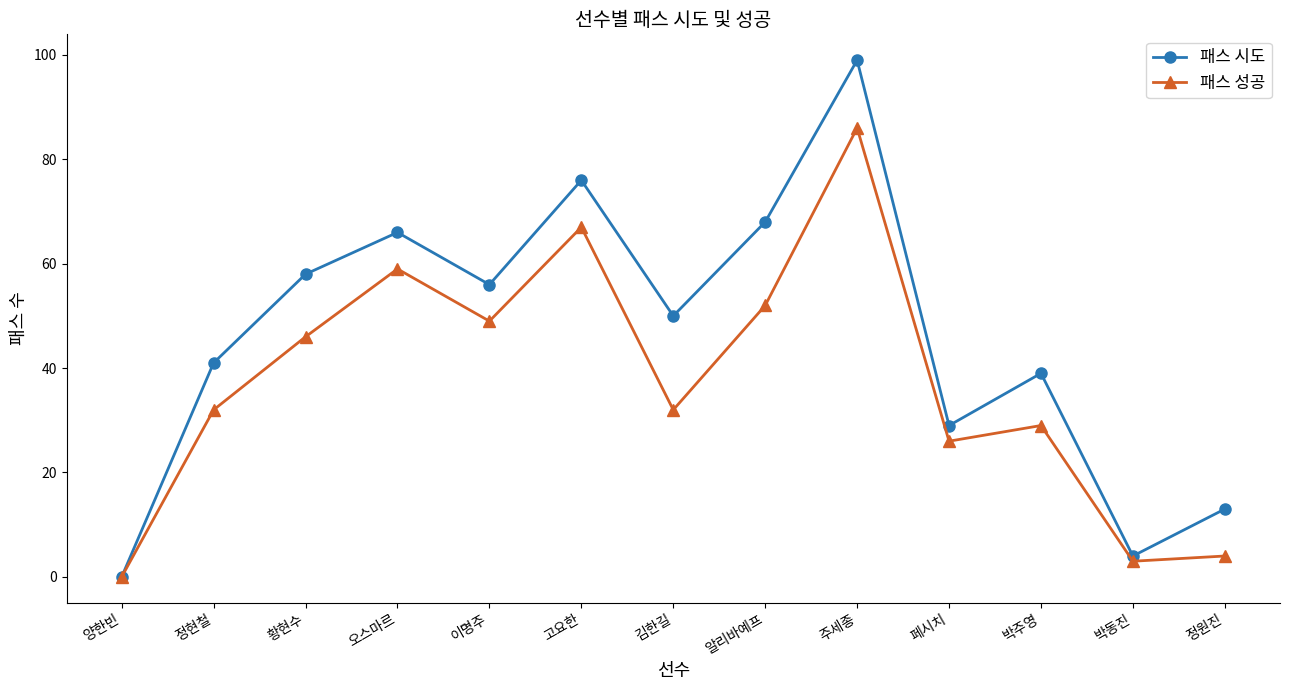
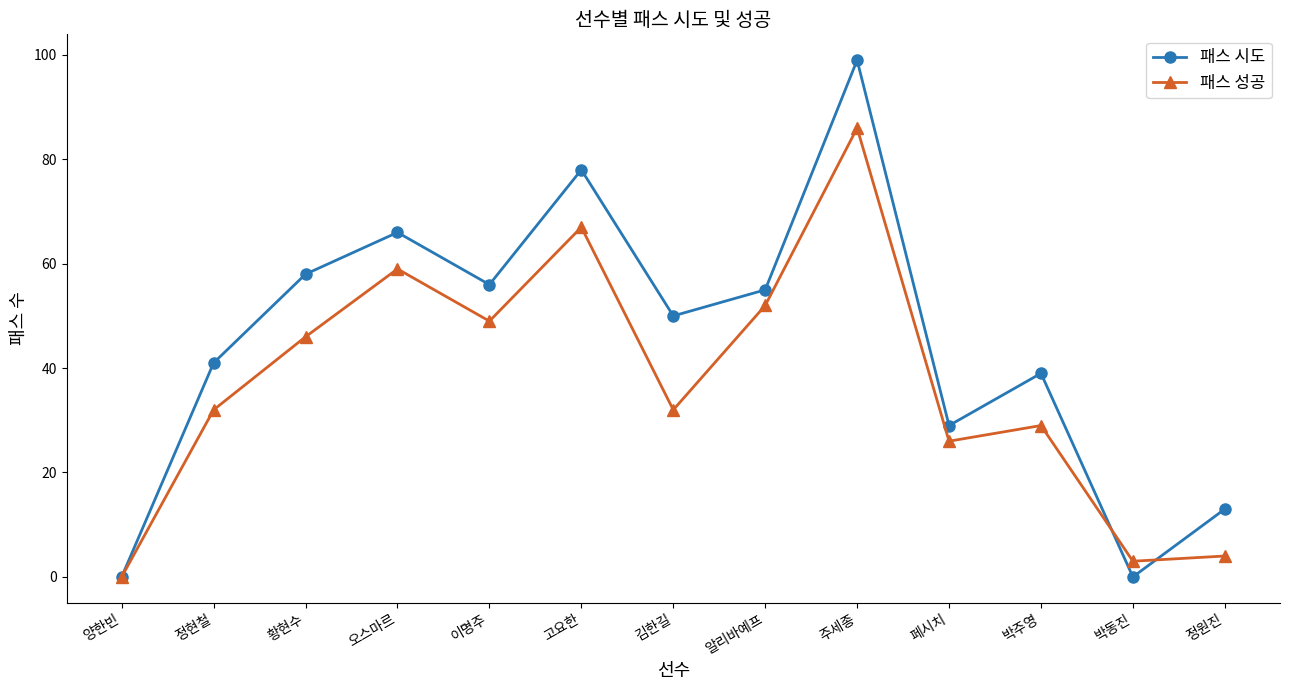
  {
    "패스 시도": {
      "정현철": 41,
      "황현수": 58,
      "오스마르": 66,
      "이명주": 56,
-     "고요한": 76,
+     "고요한": 78,
      "김한길": 50,
-     "알리바예프": 68,
+     "알리바예프": 55,
      "주세종": 99,
      "페시치": 29,
      "박주영": 39,
-     "박동진": 4,
+     "박동진": 0,
      "정원진": 13
    },
    "패스 성공": {
      "정현철": 32,
      "황현수": 46,
      "오스마르": 59,
      "이명주": 49,
      "고요한": 67,
      "김한길": 32,
      "알리바예프": 52,
      "주세종": 86,
      "페시치": 26,
      "박주영": 29,
      "박동진": 3,
      "정원진": 4
    }
  }
